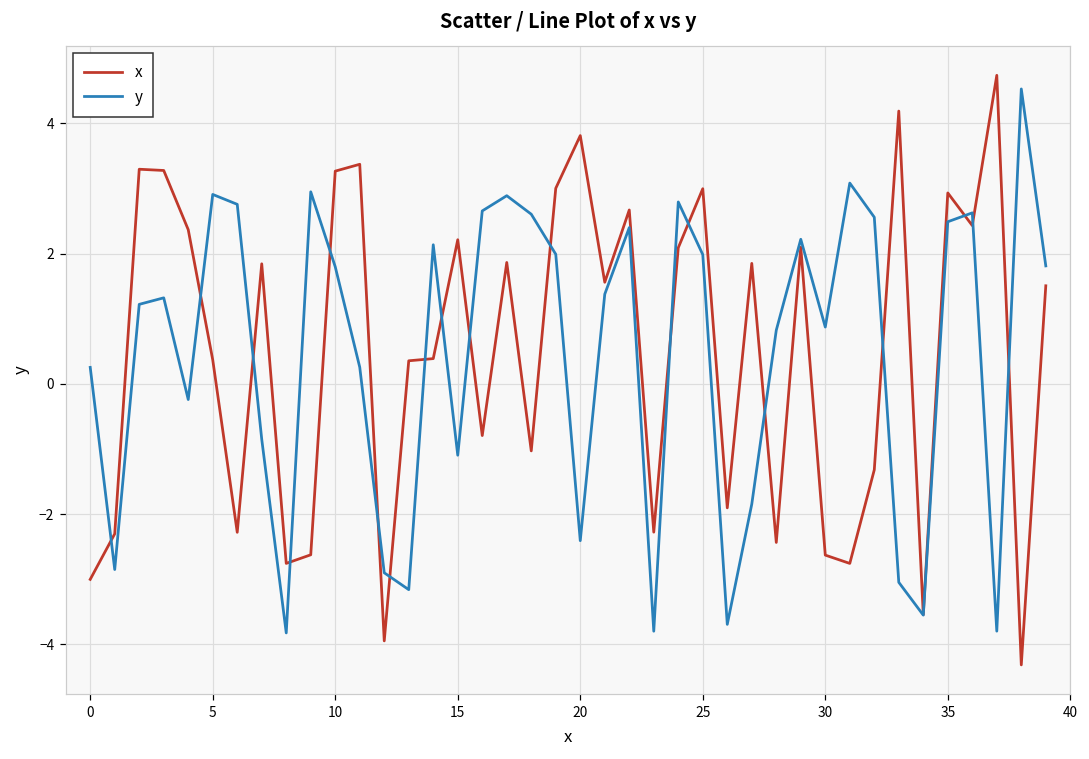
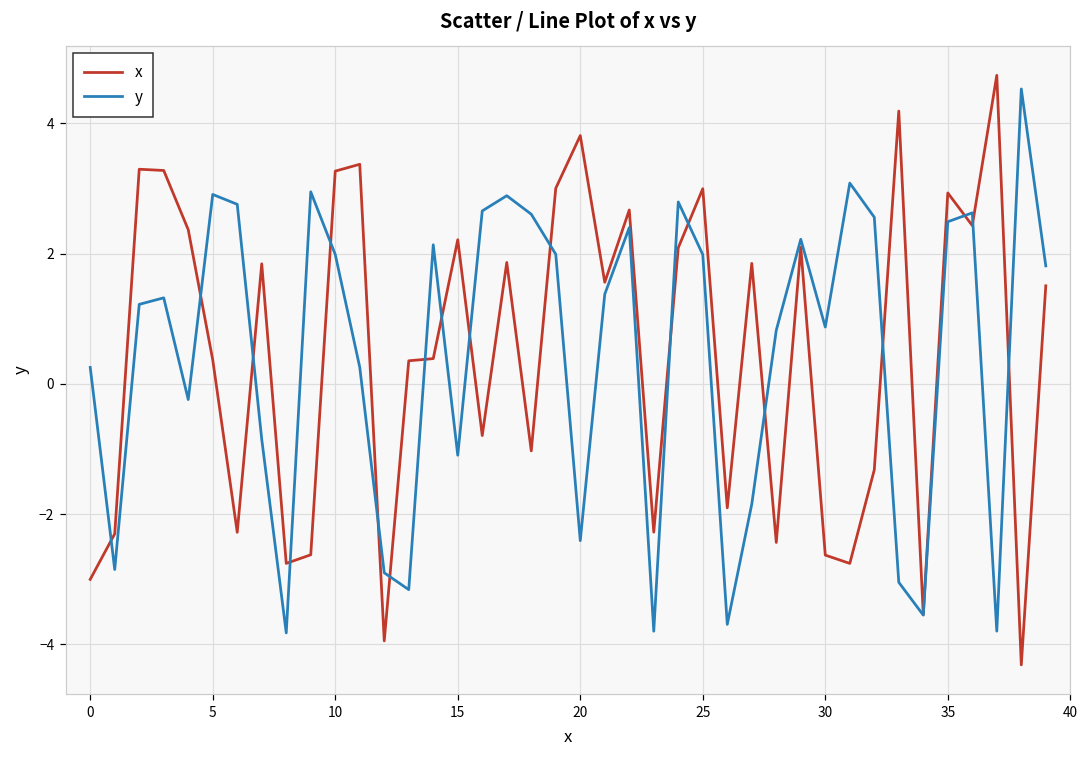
  {
    "x": {
      "0": -3.0,
      "5": 0.4,
      "10": 3.3,
      "15": 2.2,
      "20": 3.8,
      "25": 3.0,
      "30": -2.6,
      "35": 2.9
    },
    "y": {
      "0": 0.3,
      "5": 2.9,
-     "10": 1.8,
+     "10": 2.0,
      "15": -1.1,
      "20": -2.4,
      "25": 2.0,
      "30": 0.9,
      "35": 2.5
    }
  }
